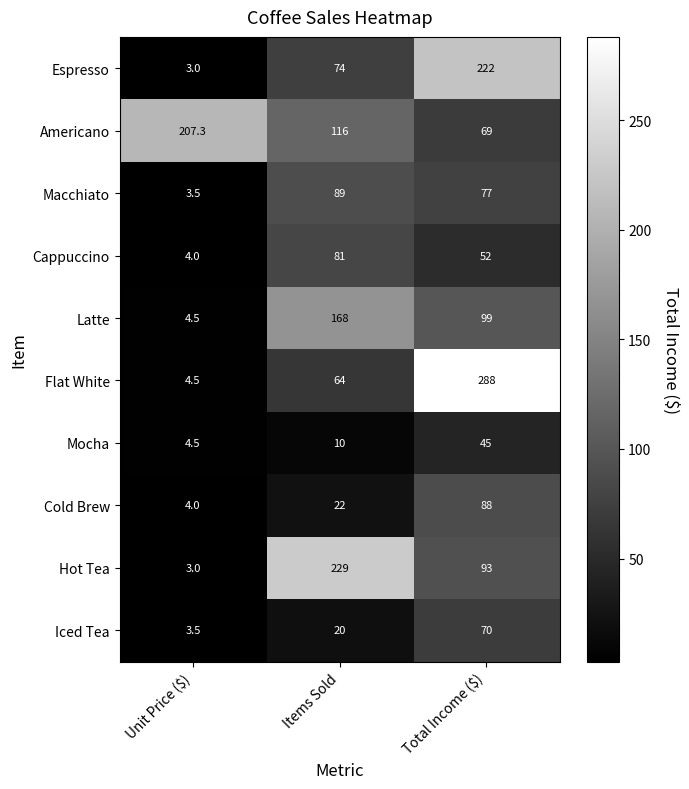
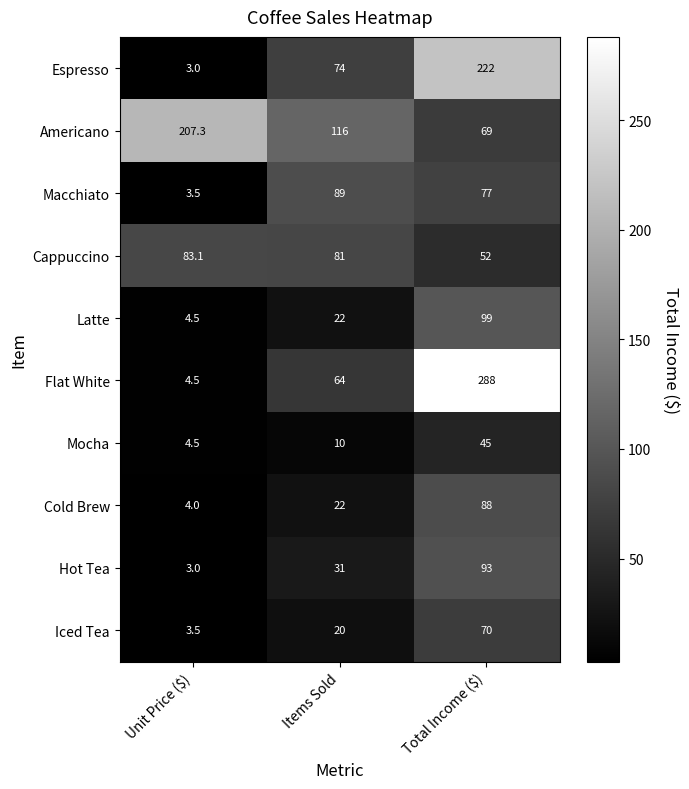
  {
    "Espresso": {
      "Unit Price ($)": 3.0,
      "Items Sold": 74,
      "Total Income ($)": 222
    },
    "Americano": {
      "Unit Price ($)": 207.3,
      "Items Sold": 116,
      "Total Income ($)": 69
    },
    "Macchiato": {
      "Unit Price ($)": 3.5,
      "Items Sold": 89,
      "Total Income ($)": 77
    },
    "Cappuccino": {
-     "Unit Price ($)": 4.0,
+     "Unit Price ($)": 83.1,
      "Items Sold": 81,
      "Total Income ($)": 52
    },
    "Latte": {
      "Unit Price ($)": 4.5,
-     "Items Sold": 168,
+     "Items Sold": 22,
      "Total Income ($)": 99
    },
    "Flat White": {
      "Unit Price ($)": 4.5,
      "Items Sold": 64,
      "Total Income ($)": 288
    },
    "Mocha": {
      "Unit Price ($)": 4.5,
      "Items Sold": 10,
      "Total Income ($)": 45
    },
    "Cold Brew": {
      "Unit Price ($)": 4.0,
      "Items Sold": 22,
      "Total Income ($)": 88
    },
    "Hot Tea": {
      "Unit Price ($)": 3.0,
-     "Items Sold": 229,
+     "Items Sold": 31,
      "Total Income ($)": 93
    },
    "Iced Tea": {
      "Unit Price ($)": 3.5,
      "Items Sold": 20,
      "Total Income ($)": 70
    }
  }
